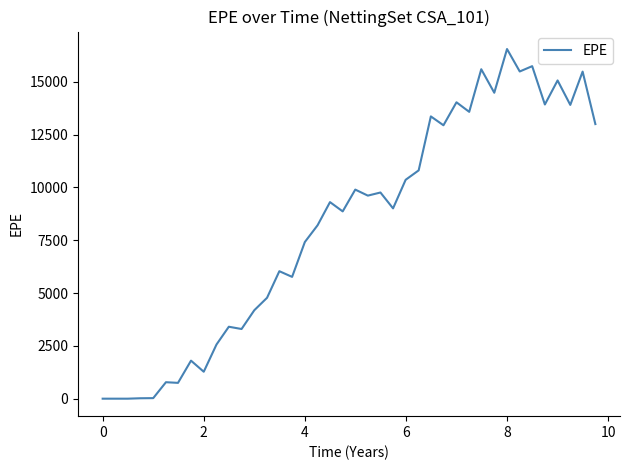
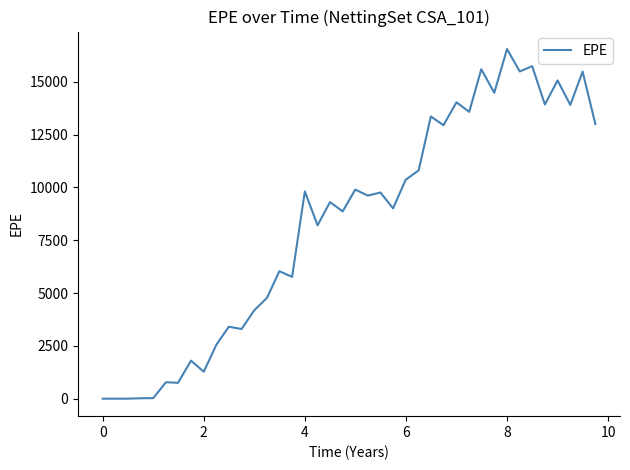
  {
    "0": 0,
    "2": 1300,
-   "4": 7400,
+   "4": 9800,
    "8": 16500
  }
